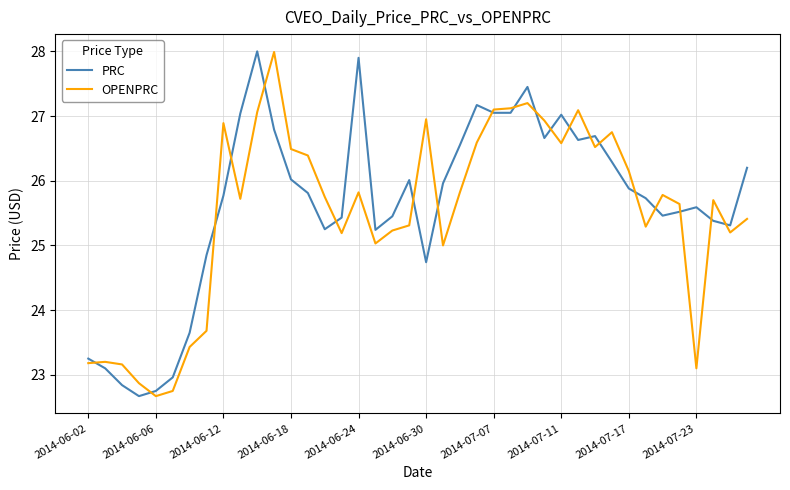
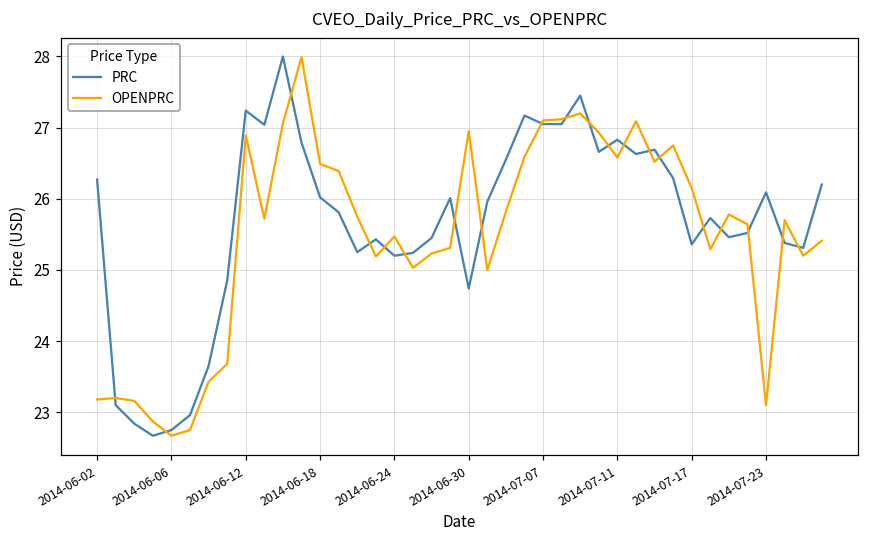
  {
    "PRC": {
-     "2014-06-02": 23.3,
+     "2014-06-02": 26.3,
      "2014-06-06": 22.8,
-     "2014-06-12": 25.8,
+     "2014-06-12": 27.2,
      "2014-06-18": 26.0,
-     "2014-06-24": 27.9,
+     "2014-06-24": 25.2,
      "2014-06-30": 24.7,
      "2014-07-07": 27.1,
-     "2014-07-11": 27.0,
-     "2014-07-17": 25.9,
-     "2014-07-23": 25.6
+     "2014-07-11": 26.8,
+     "2014-07-17": 25.4,
+     "2014-07-23": 26.1
    },
    "OPENPRC": {
      "2014-06-02": 23.2,
      "2014-06-06": 22.7,
      "2014-06-12": 26.9,
      "2014-06-18": 26.5,
-     "2014-06-24": 25.8,
+     "2014-06-24": 25.5,
      "2014-06-30": 27.0,
      "2014-07-07": 27.1,
      "2014-07-11": 26.6,
      "2014-07-17": 26.2,
      "2014-07-23": 23.1
    }
  }
